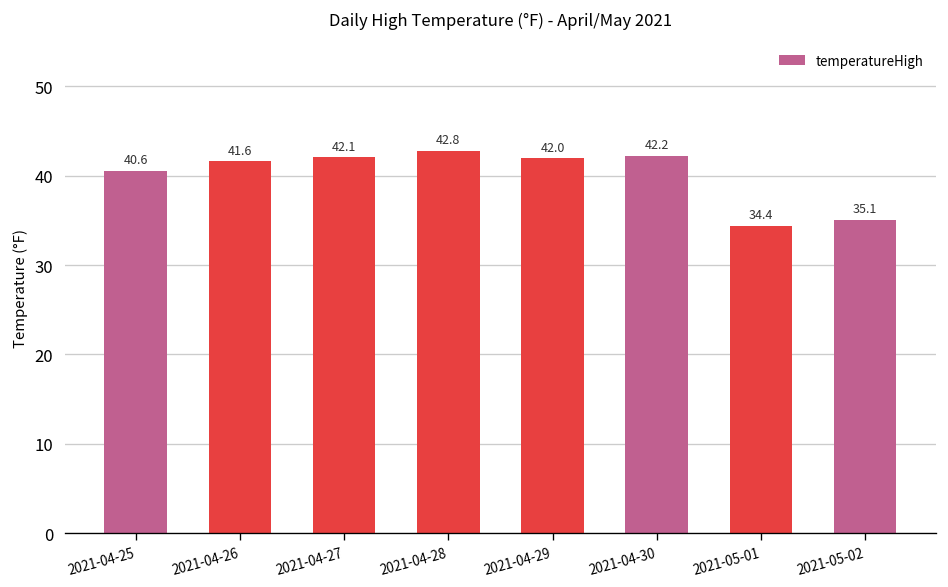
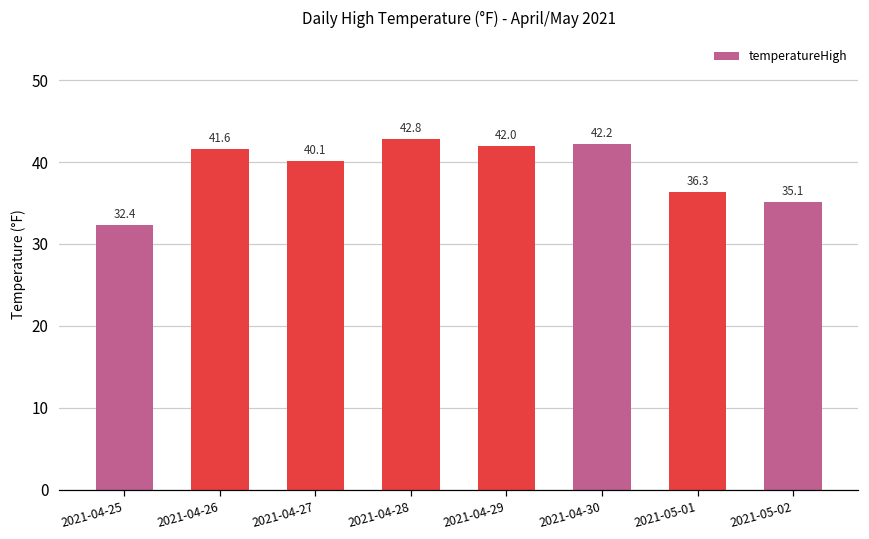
  {
-   "2021-04-25": 40.6,
+   "2021-04-25": 32.4,
    "2021-04-26": 41.6,
-   "2021-04-27": 42.1,
+   "2021-04-27": 40.1,
    "2021-04-28": 42.8,
    "2021-04-29": 42.0,
    "2021-04-30": 42.2,
-   "2021-05-01": 34.4,
+   "2021-05-01": 36.3,
    "2021-05-02": 35.1
  }
